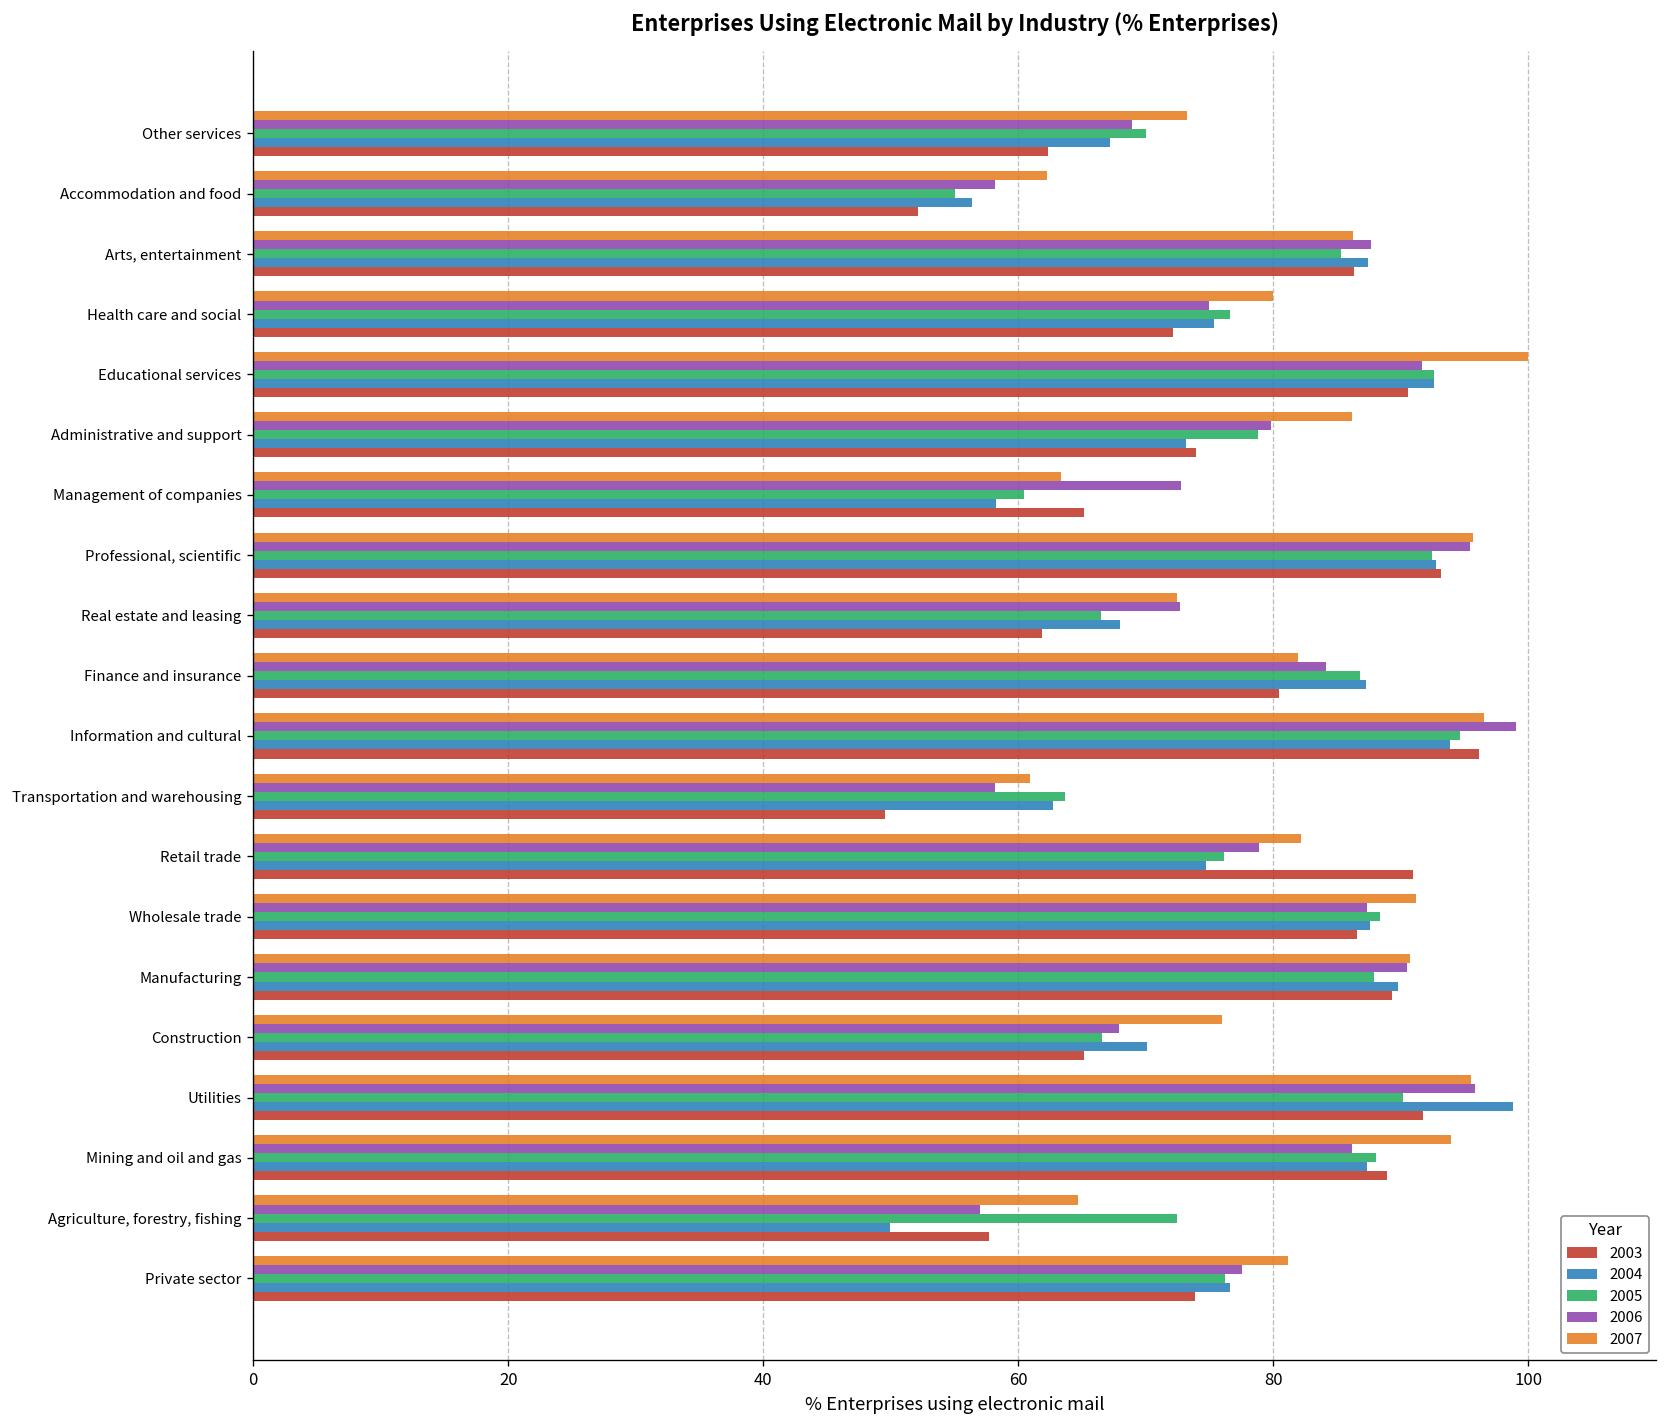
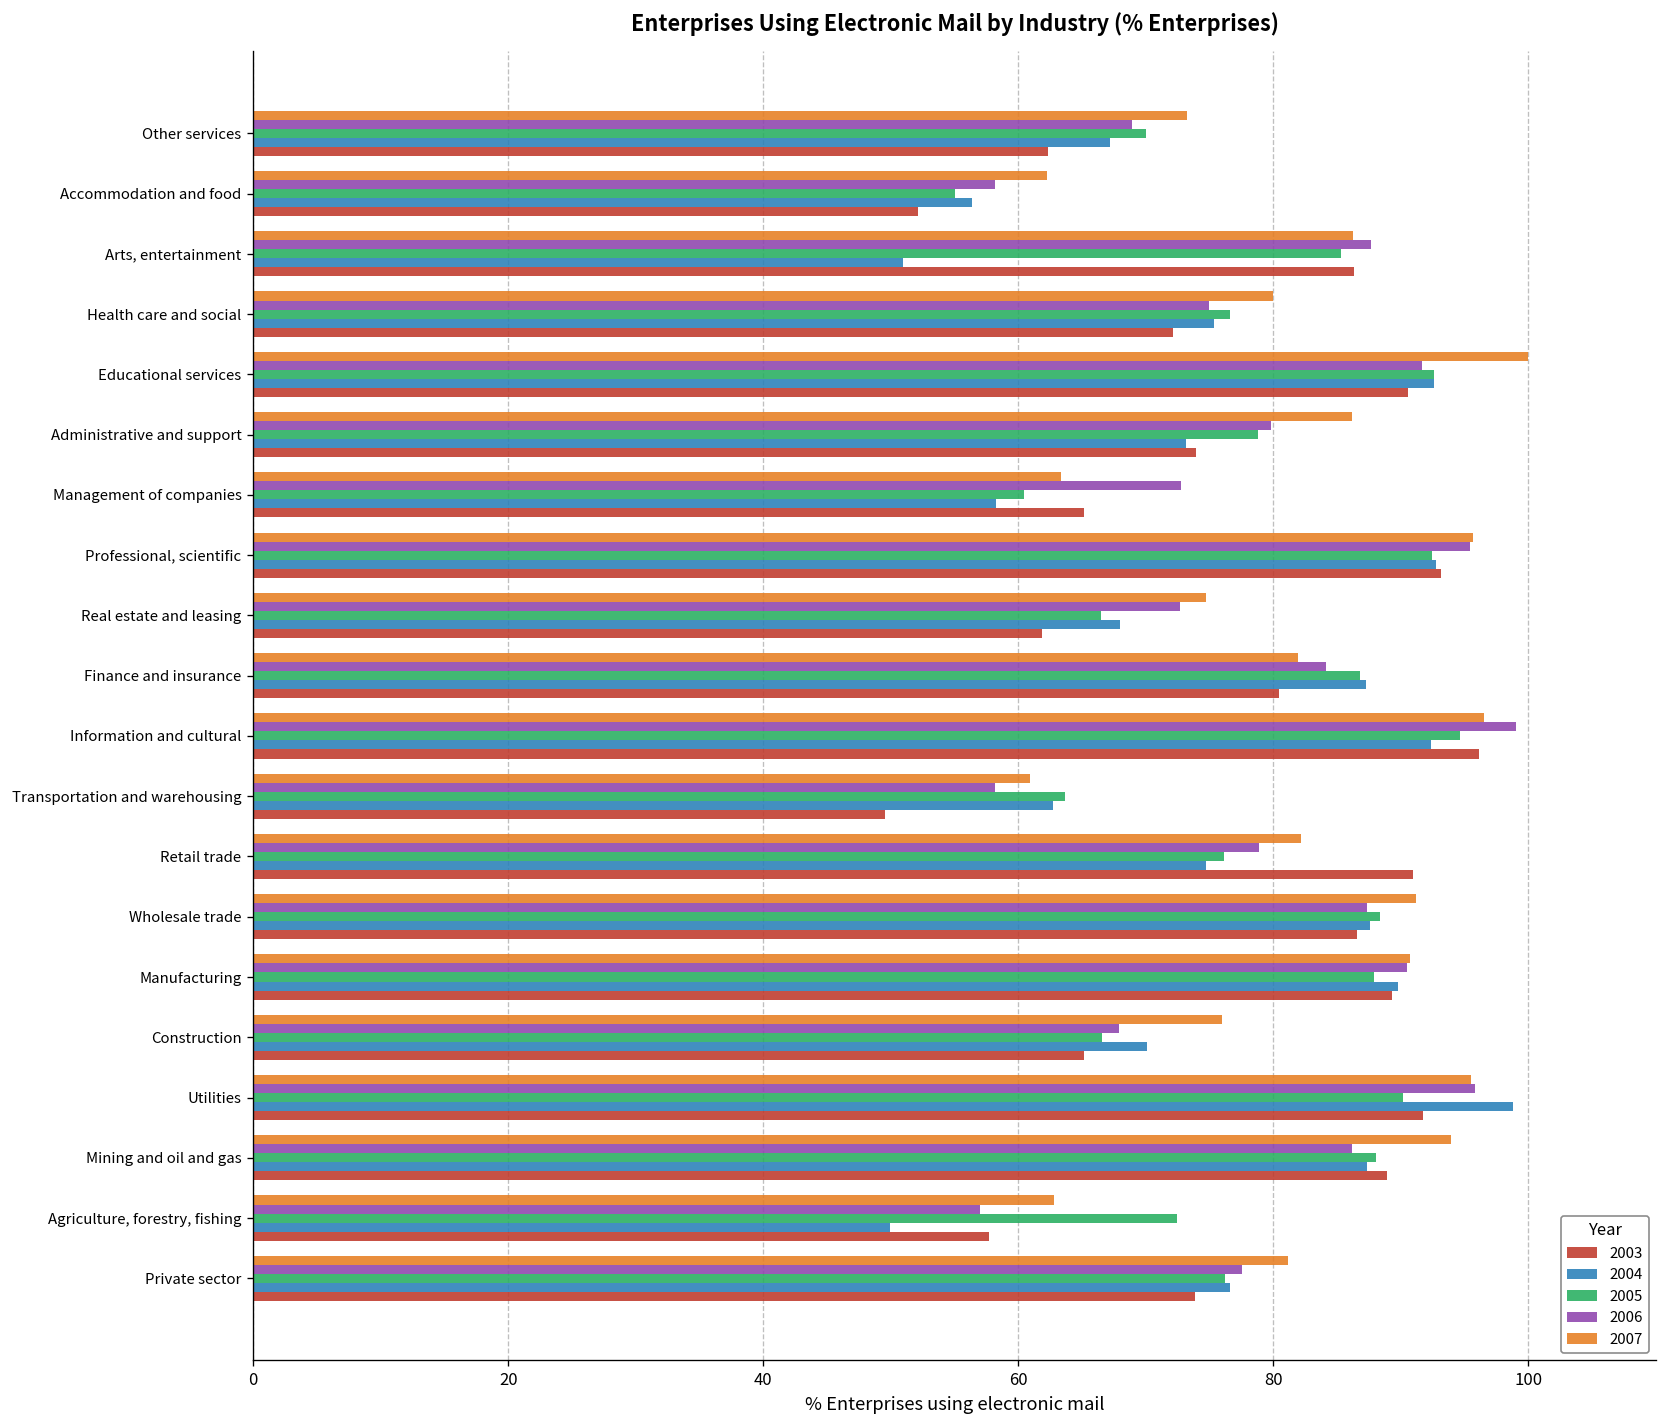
  {
    "2003": {
      "Other services": 62.3,
      "Accommodation and food": 52.1,
      "Arts, entertainment": 86.3,
      "Health care and social": 72.1,
      "Educational services": 90.5,
      "Administrative and support": 73.9,
      "Management of companies": 65.2,
      "Professional, scientific": 93.1,
      "Real estate and leasing": 61.8,
      "Finance and insurance": 80.5,
      "Information and cultural": 96.1,
      "Transportation and warehousing": 49.6,
      "Retail trade": 91.0,
      "Wholesale trade": 86.6,
      "Manufacturing": 89.3,
      "Construction": 65.1,
      "Utilities": 91.8,
      "Mining and oil and gas": 88.9,
      "Agriculture, forestry, fishing": 57.7,
      "Private sector": 73.9
    },
    "2004": {
      "Other services": 67.2,
      "Accommodation and food": 56.4,
-     "Arts, entertainment": 87.5,
+     "Arts, entertainment": 50.9,
      "Health care and social": 75.4,
      "Educational services": 92.6,
      "Administrative and support": 73.2,
      "Management of companies": 58.3,
      "Professional, scientific": 92.7,
      "Real estate and leasing": 68.0,
      "Finance and insurance": 87.2,
-     "Information and cultural": 93.9,
+     "Information and cultural": 92.3,
      "Transportation and warehousing": 62.7,
      "Retail trade": 74.7,
      "Wholesale trade": 87.6,
      "Manufacturing": 89.8,
      "Construction": 70.1,
      "Utilities": 98.8,
      "Mining and oil and gas": 87.3,
      "Agriculture, forestry, fishing": 49.9,
      "Private sector": 76.6
    },
    "2005": {
      "Other services": 70.0,
      "Accommodation and food": 55.0,
      "Arts, entertainment": 85.3,
      "Health care and social": 76.6,
      "Educational services": 92.6,
      "Administrative and support": 78.8,
      "Management of companies": 60.4,
      "Professional, scientific": 92.5,
      "Real estate and leasing": 66.5,
      "Finance and insurance": 86.8,
      "Information and cultural": 94.7,
      "Transportation and warehousing": 63.6,
      "Retail trade": 76.1,
      "Wholesale trade": 88.4,
      "Manufacturing": 87.9,
      "Construction": 66.6,
      "Utilities": 90.2,
      "Mining and oil and gas": 88.1,
      "Agriculture, forestry, fishing": 72.5,
      "Private sector": 76.2
    },
    "2006": {
      "Other services": 68.9,
      "Accommodation and food": 58.2,
      "Arts, entertainment": 87.7,
      "Health care and social": 74.9,
      "Educational services": 91.7,
      "Administrative and support": 79.8,
      "Management of companies": 72.7,
      "Professional, scientific": 95.4,
      "Real estate and leasing": 72.7,
      "Finance and insurance": 84.2,
      "Information and cultural": 99.0,
      "Transportation and warehousing": 58.1,
      "Retail trade": 78.9,
      "Wholesale trade": 87.4,
      "Manufacturing": 90.4,
      "Construction": 67.9,
      "Utilities": 95.8,
      "Mining and oil and gas": 86.2,
      "Agriculture, forestry, fishing": 57.0,
      "Private sector": 77.5
    },
    "2007": {
      "Other services": 73.2,
      "Accommodation and food": 62.3,
      "Arts, entertainment": 86.2,
      "Health care and social": 80.0,
      "Educational services": 100.0,
      "Administrative and support": 86.2,
      "Management of companies": 63.4,
      "Professional, scientific": 95.7,
-     "Real estate and leasing": 72.4,
+     "Real estate and leasing": 74.7,
      "Finance and insurance": 82.0,
      "Information and cultural": 96.5,
      "Transportation and warehousing": 60.9,
      "Retail trade": 82.2,
      "Wholesale trade": 91.2,
      "Manufacturing": 90.7,
      "Construction": 76.0,
      "Utilities": 95.5,
      "Mining and oil and gas": 94.0,
-     "Agriculture, forestry, fishing": 64.7,
+     "Agriculture, forestry, fishing": 62.8,
      "Private sector": 81.1
    }
  }
